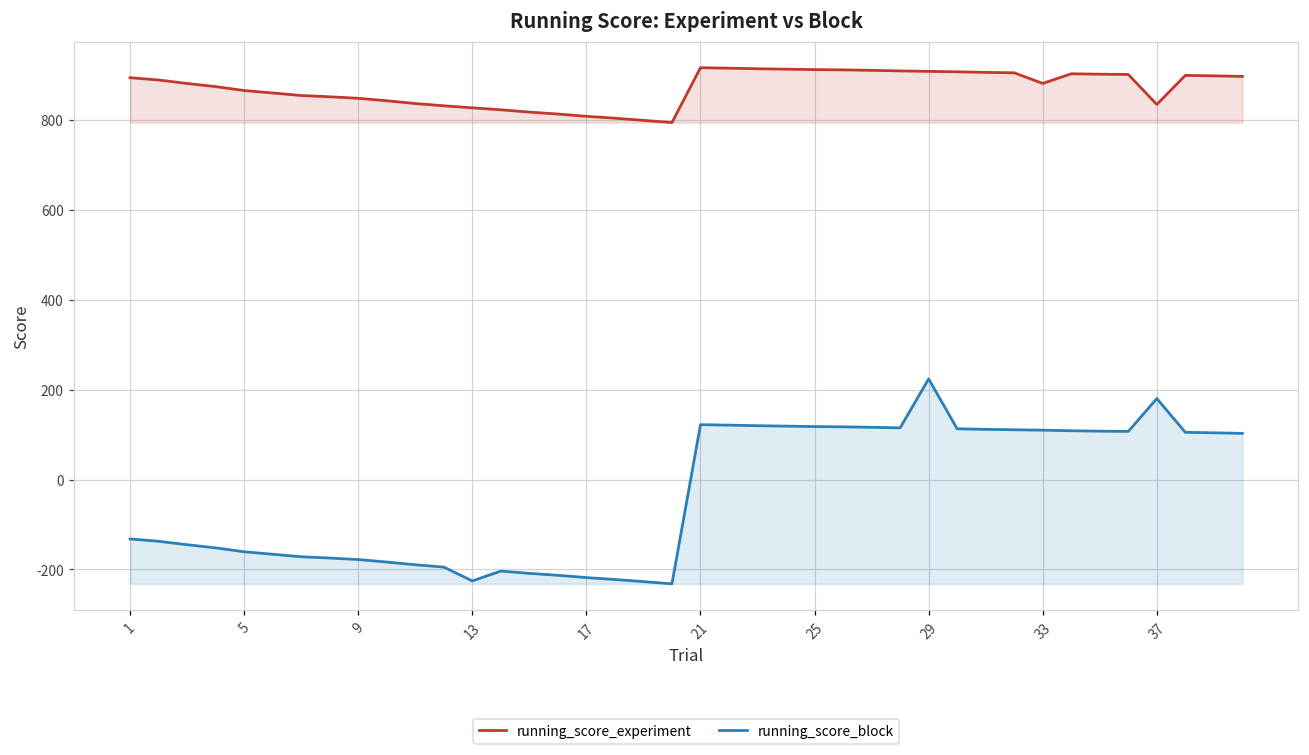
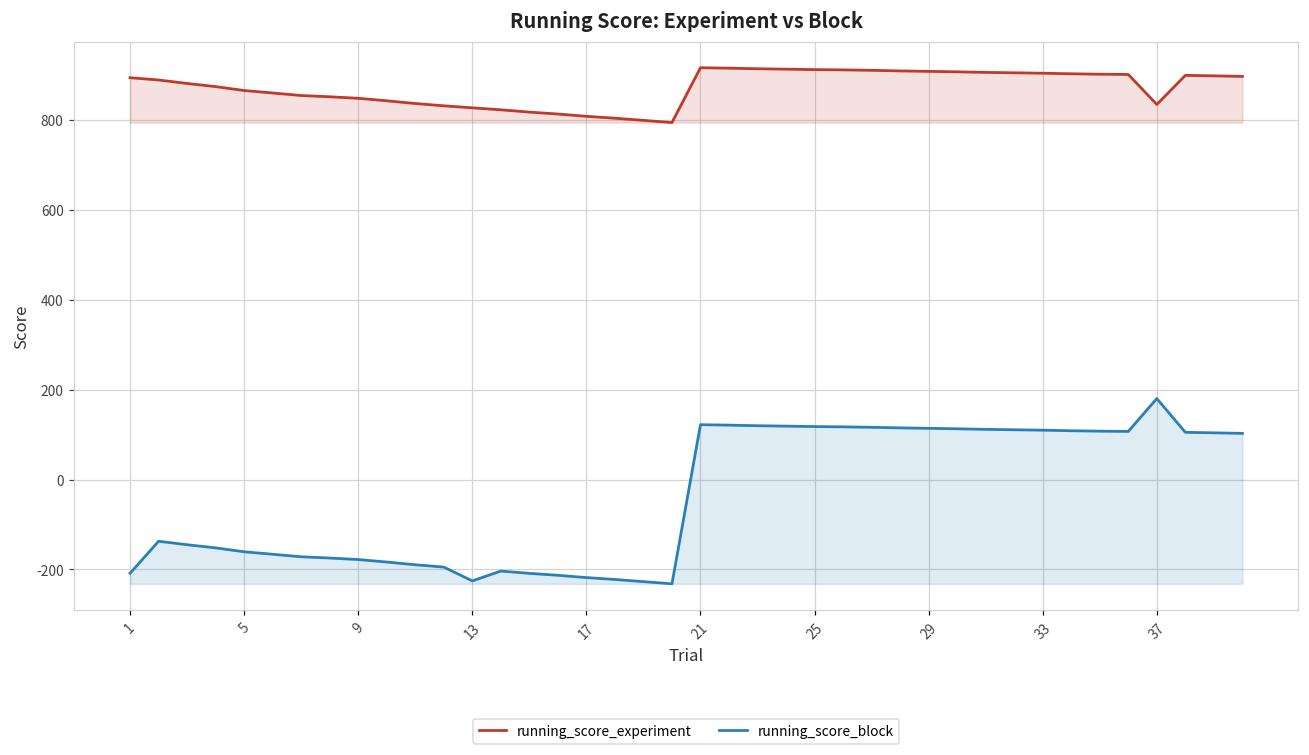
  {
    "running_score_experiment": {
      "1": 890,
      "5": 870,
      "9": 850,
      "13": 830,
      "17": 810,
      "21": 920,
      "25": 910,
      "29": 910,
-     "33": 880,
+     "33": 900,
      "37": 830
    },
    "running_score_block": {
-     "1": -130,
+     "1": -210,
      "5": -160,
      "9": -180,
      "13": -230,
      "17": -220,
      "21": 120,
      "25": 120,
-     "29": 220,
+     "29": 110,
      "33": 110,
      "37": 180
    }
  }
